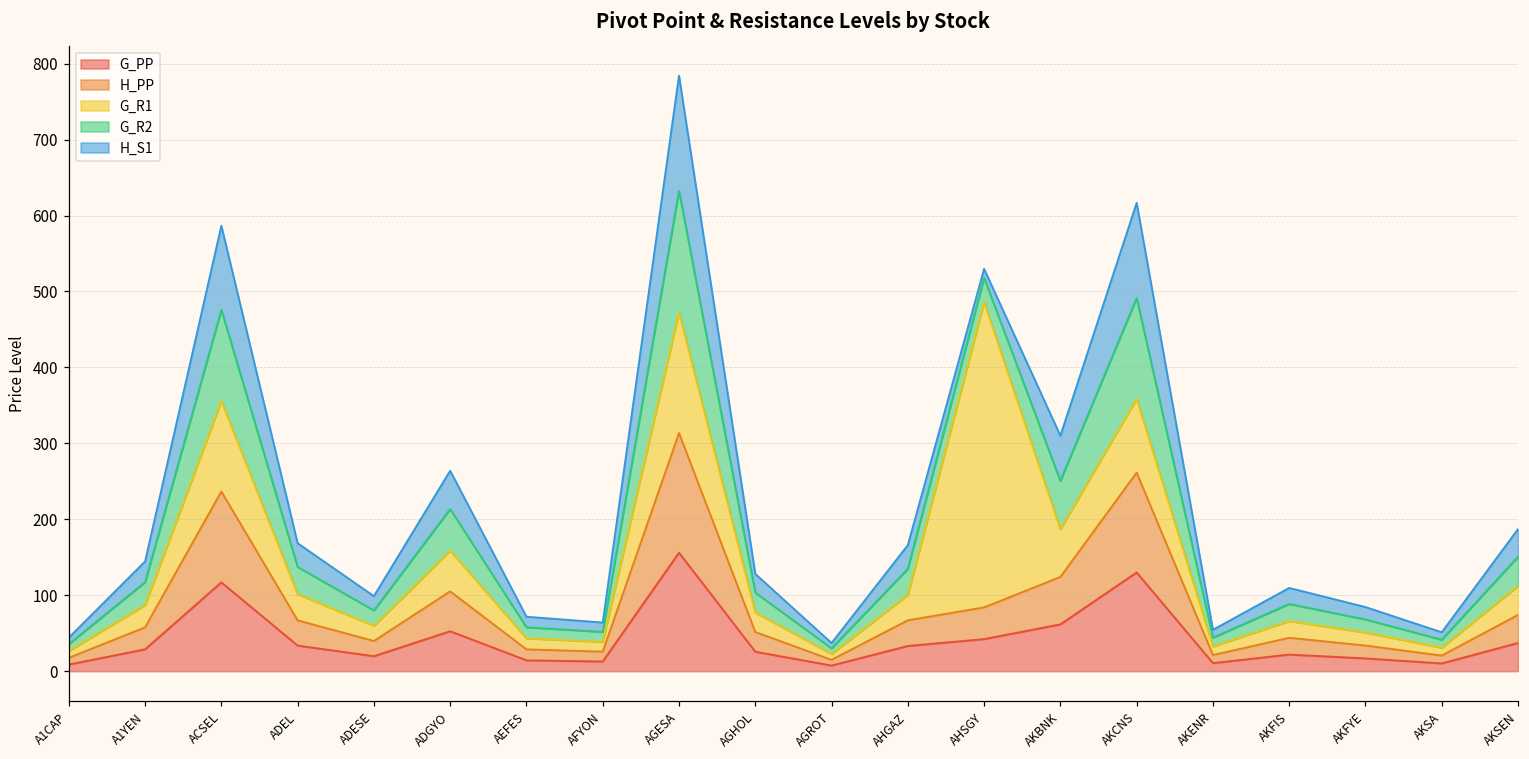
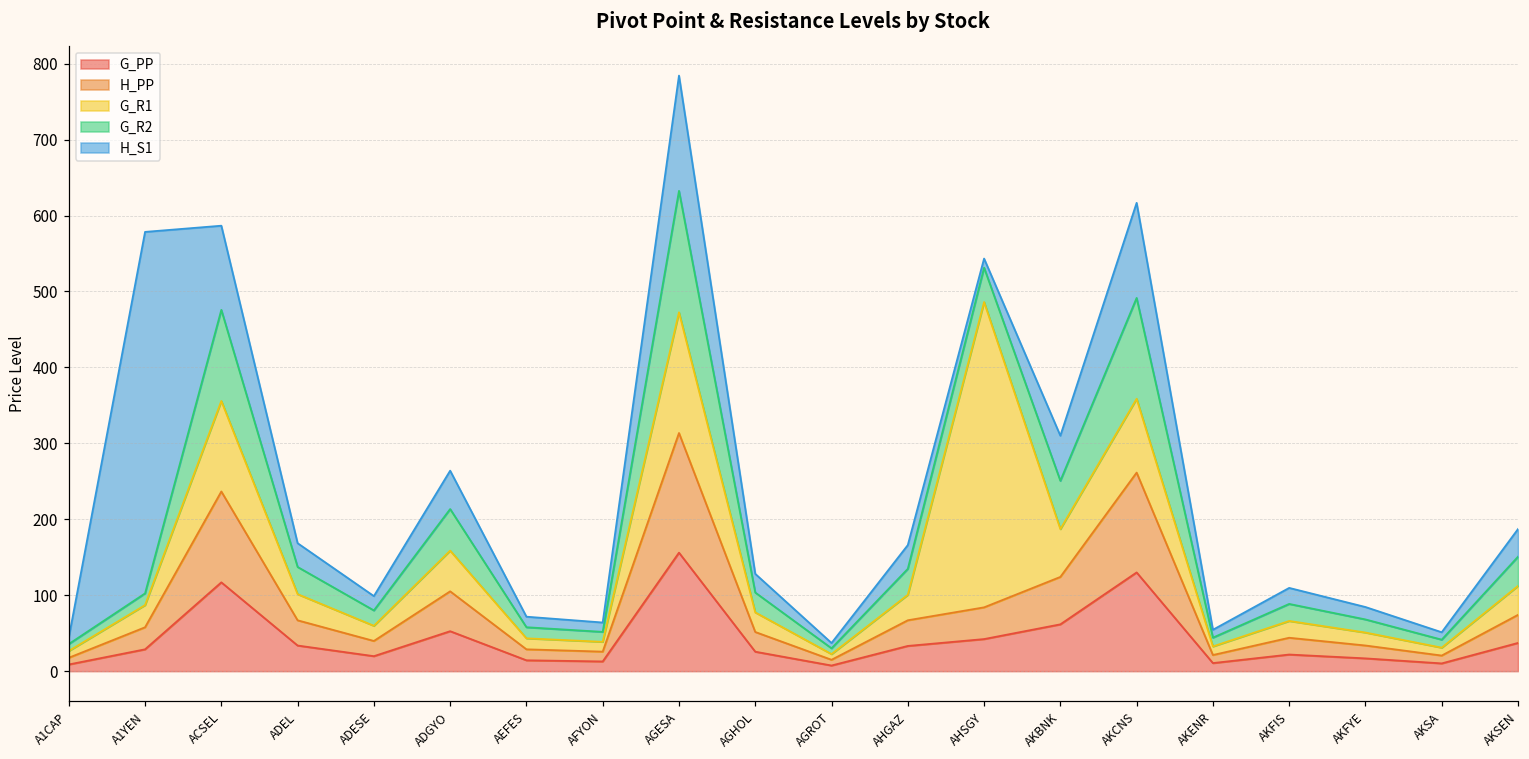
  {
    "G_R1": {
      "A1CAP": 10,
      "A1YEN": 30,
      "ACSEL": 120,
      "ADEL": 30,
      "ADESE": 20,
      "ADGYO": 50,
      "AEFES": 10,
      "AFYON": 10,
      "AGESA": 160,
      "AGHOL": 30,
      "AGROT": 10,
      "AHGAZ": 30,
      "AHSGY": 400,
      "AKBNK": 60,
      "AKCNS": 100,
      "AKENR": 10,
      "AKFIS": 20,
      "AKFYE": 20,
      "AKSA": 10,
      "AKSEN": 40
    },
    "G_R2": {
      "A1CAP": 10,
-     "A1YEN": 30,
+     "A1YEN": 20,
      "ACSEL": 120,
      "ADEL": 40,
      "ADESE": 20,
      "ADGYO": 50,
      "AEFES": 10,
      "AFYON": 10,
      "AGESA": 160,
      "AGHOL": 30,
      "AGROT": 10,
      "AHGAZ": 30,
-     "AHSGY": 30,
+     "AHSGY": 50,
      "AKBNK": 60,
      "AKCNS": 130,
      "AKENR": 10,
      "AKFIS": 20,
      "AKFYE": 20,
      "AKSA": 10,
      "AKSEN": 40
    },
    "H_S1": {
      "A1CAP": 10,
-     "A1YEN": 30,
+     "A1YEN": 480,
      "ACSEL": 110,
      "ADEL": 30,
      "ADESE": 20,
      "ADGYO": 50,
      "AEFES": 10,
      "AFYON": 10,
      "AGESA": 150,
      "AGHOL": 20,
      "AGROT": 10,
      "AHGAZ": 30,
      "AHSGY": 10,
      "AKBNK": 60,
      "AKCNS": 130,
      "AKENR": 10,
      "AKFIS": 20,
      "AKFYE": 20,
      "AKSA": 10,
      "AKSEN": 40
    }
  }
